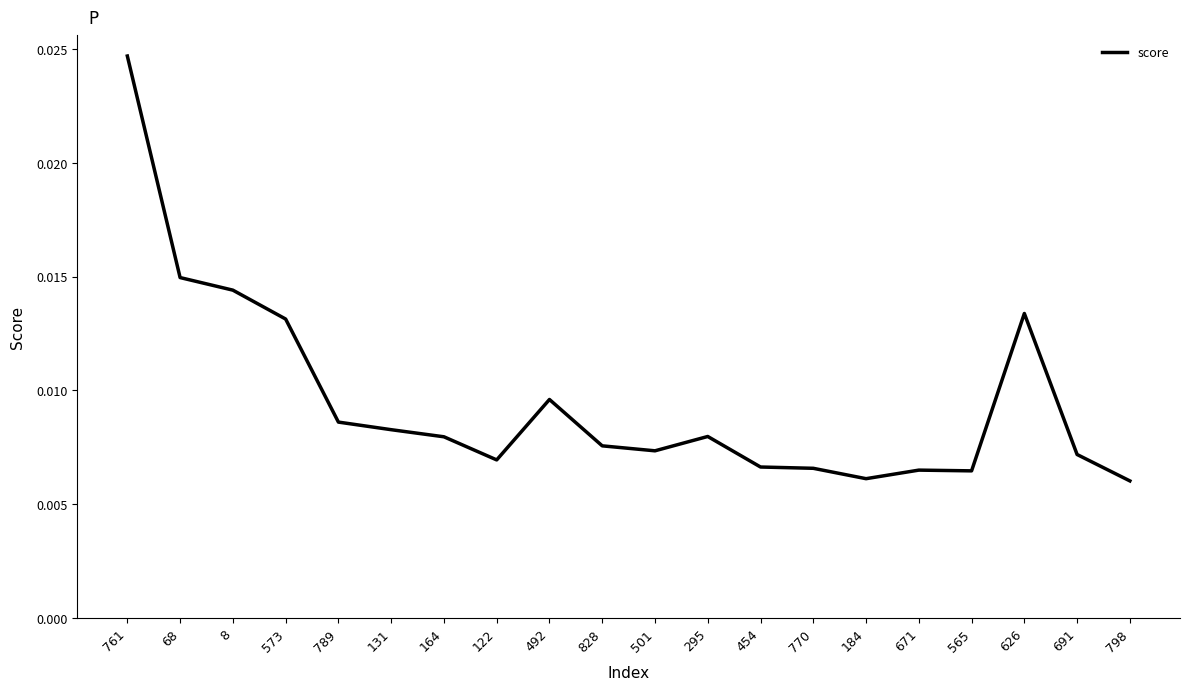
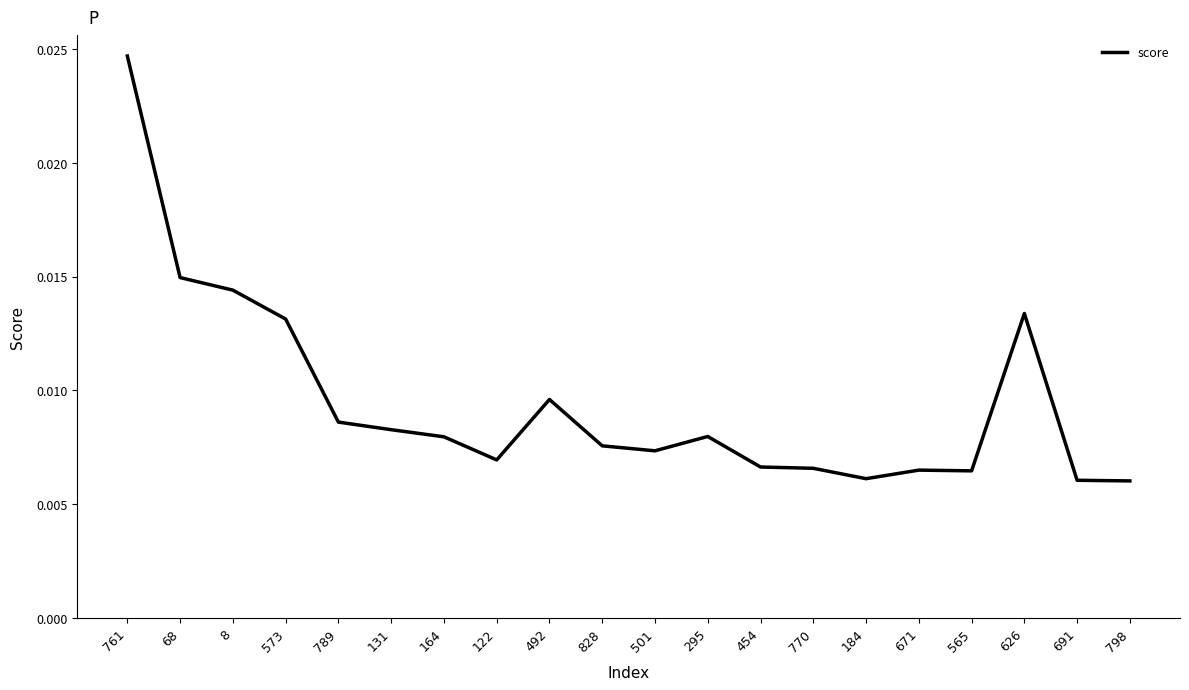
  {
    "761": 0.0247,
    "68": 0.0150,
    "8": 0.0144,
    "573": 0.0131,
    "789": 0.0086,
    "131": 0.0083,
    "164": 0.0080,
    "122": 0.0069,
    "492": 0.0096,
    "828": 0.0076,
    "501": 0.0073,
    "295": 0.0080,
    "454": 0.0066,
    "770": 0.0066,
    "184": 0.0061,
    "671": 0.0065,
    "565": 0.0065,
    "626": 0.0134,
-   "691": 0.0072,
+   "691": 0.0061,
    "798": 0.0060
  }
